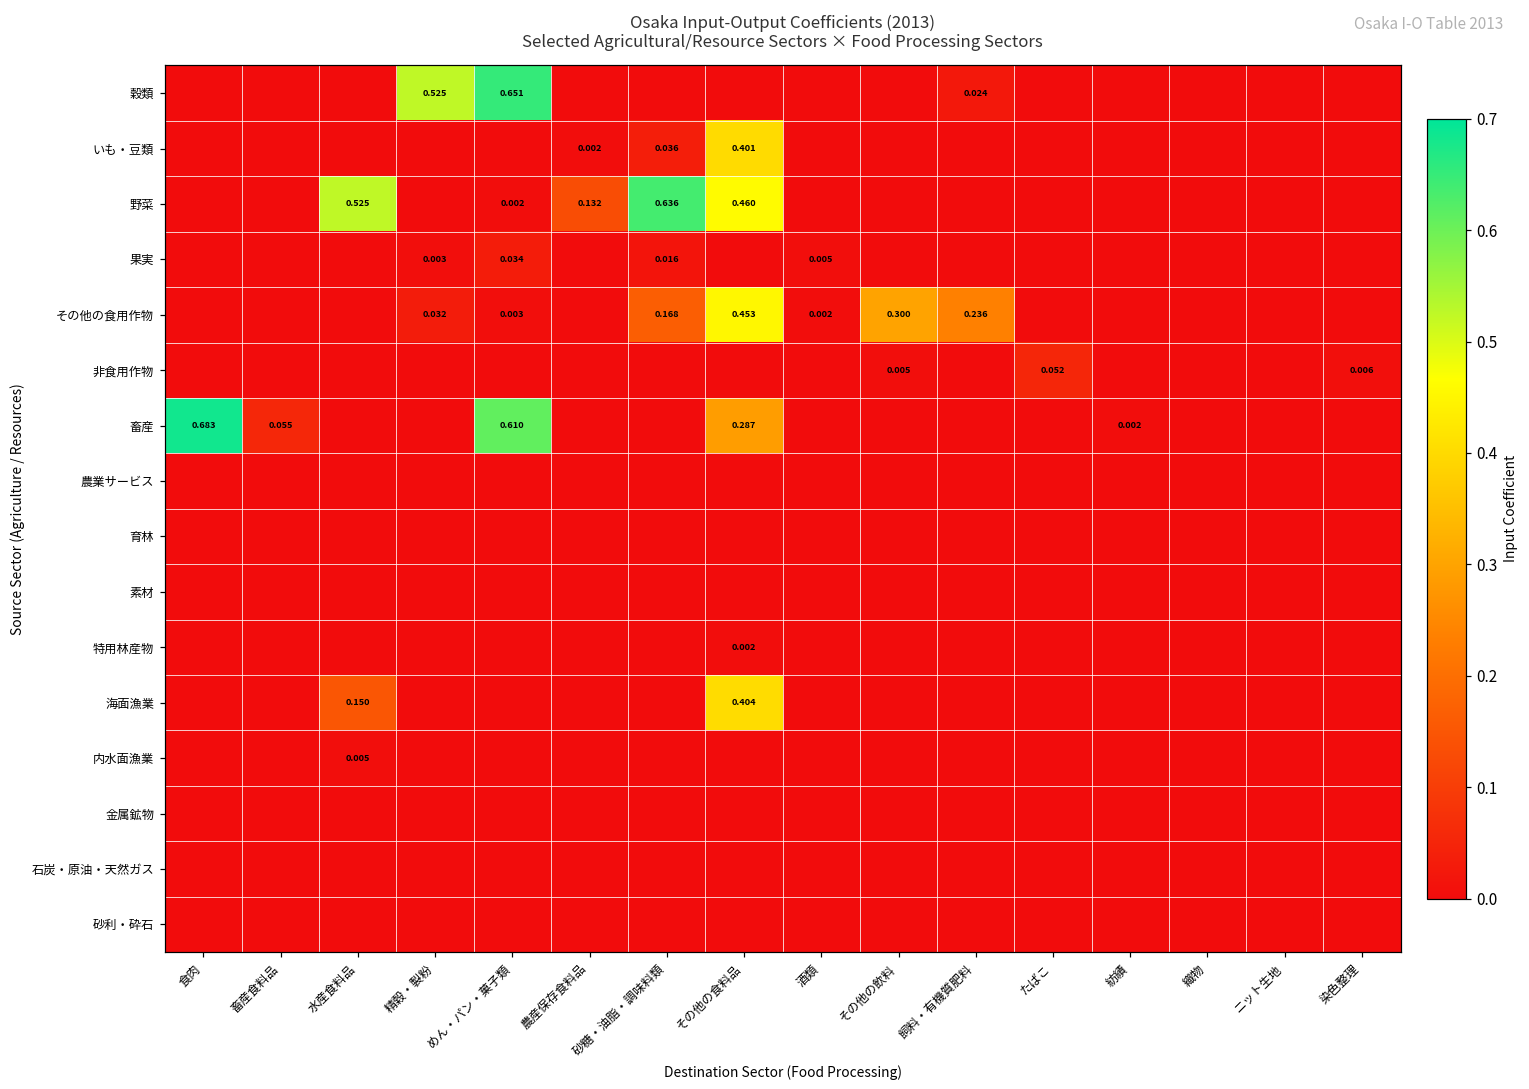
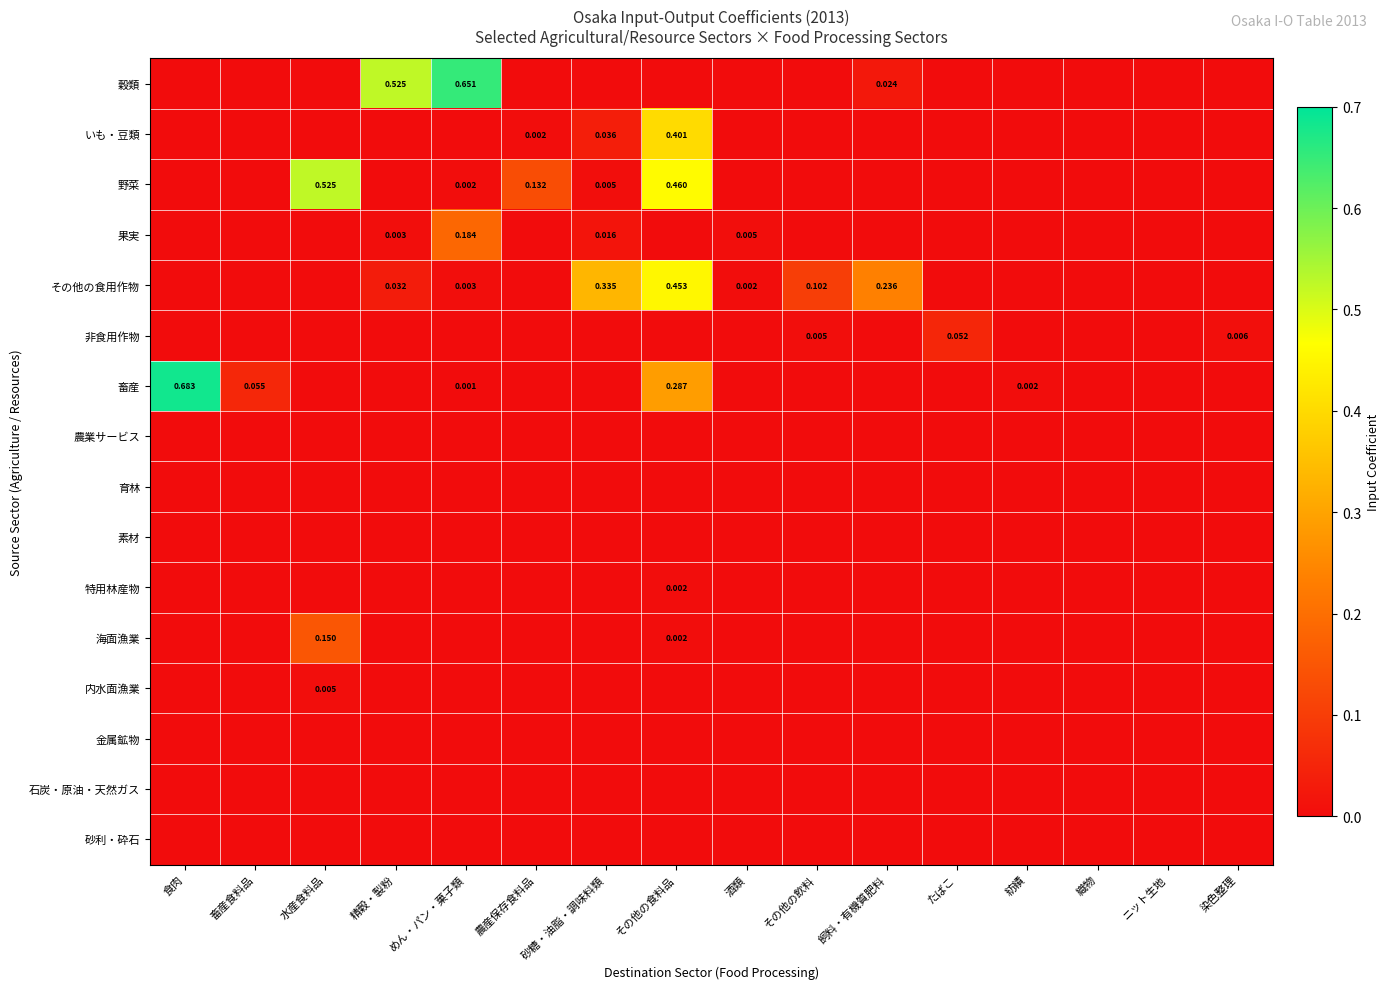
  {
    "穀類": {
      "精穀・製粉": 0.525,
      "めん・パン・菓子類": 0.651,
      "飼料・有機質肥料": 0.024
    },
    "いも・豆類": {
      "農産保存食料品": 0.002,
      "砂糖・油脂・調味料類": 0.036,
      "その他の食料品": 0.401
    },
    "野菜": {
      "水産食料品": 0.525,
      "めん・パン・菓子類": 0.002,
      "農産保存食料品": 0.132,
-     "砂糖・油脂・調味料類": 0.636,
+     "砂糖・油脂・調味料類": 0.005,
      "その他の食料品": 0.460
    },
    "果実": {
      "精穀・製粉": 0.003,
-     "めん・パン・菓子類": 0.034,
+     "めん・パン・菓子類": 0.184,
      "砂糖・油脂・調味料類": 0.016,
      "酒類": 0.005
    },
    "その他の食用作物": {
      "精穀・製粉": 0.032,
      "めん・パン・菓子類": 0.003,
-     "砂糖・油脂・調味料類": 0.168,
+     "砂糖・油脂・調味料類": 0.335,
      "その他の食料品": 0.453,
      "酒類": 0.002,
-     "その他の飲料": 0.300,
+     "その他の飲料": 0.102,
      "飼料・有機質肥料": 0.236
    },
    "非食用作物": {
      "その他の飲料": 0.005,
      "たばこ": 0.052,
      "染色整理": 0.006
    },
    "畜産": {
      "食肉": 0.683,
      "畜産食料品": 0.055,
-     "めん・パン・菓子類": 0.610,
+     "めん・パン・菓子類": 0.001,
      "その他の食料品": 0.287,
      "紡績": 0.002
    },
    "特用林産物": {
      "その他の食料品": 0.002
    },
    "海面漁業": {
      "水産食料品": 0.150,
-     "その他の食料品": 0.404
+     "その他の食料品": 0.002
    },
    "内水面漁業": {
      "水産食料品": 0.005
    }
  }
